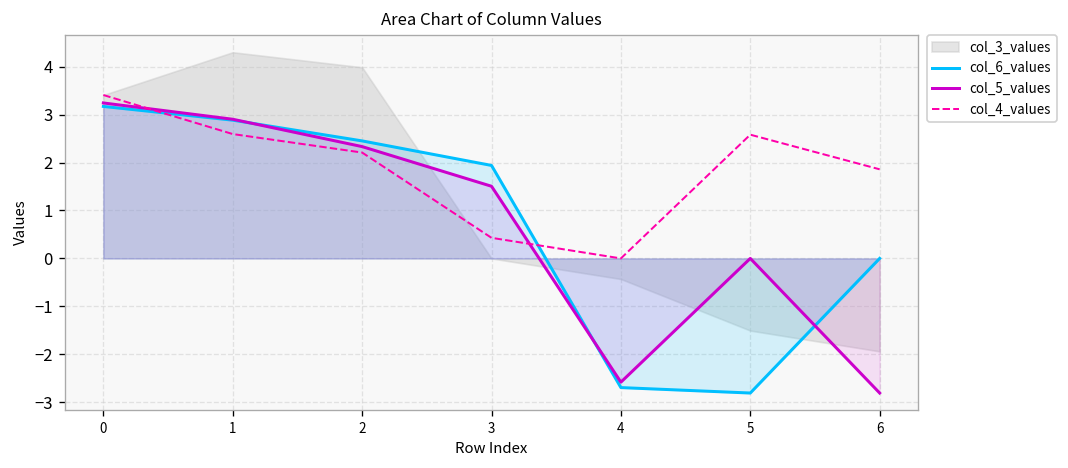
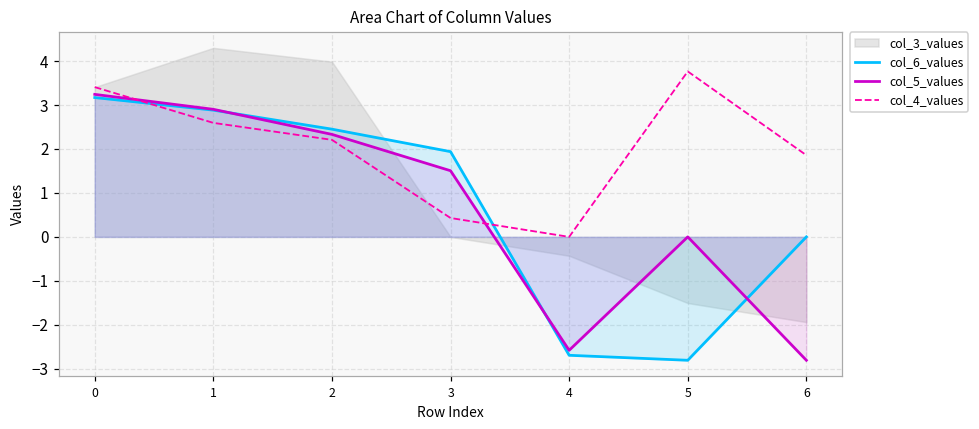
  {
    "col_4_values": {
      "1": 2.6,
      "2": 2.2,
      "3": 0.4,
-     "5": 2.6,
+     "5": 3.8,
      "6": 1.9
    }
  }
